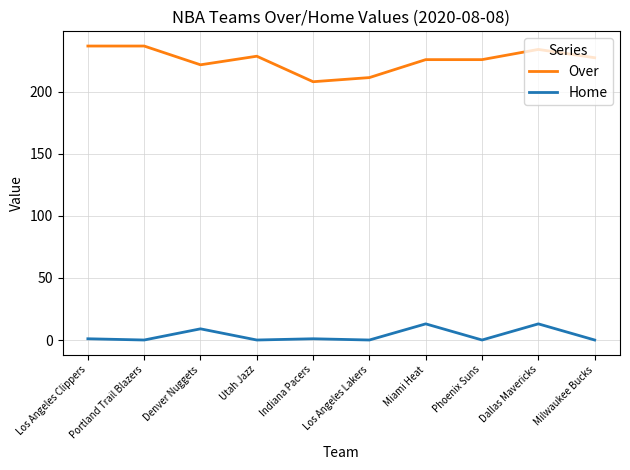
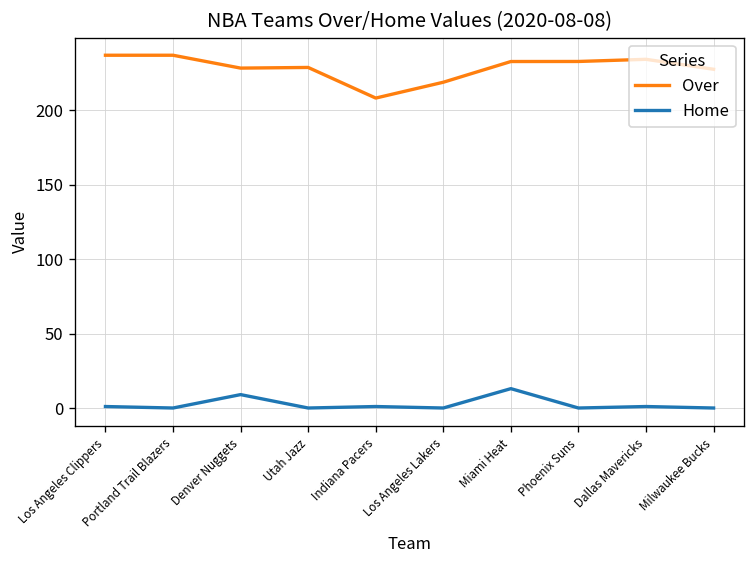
  {
    "Over": {
      "Los Angeles Clippers": 237,
      "Portland Trail Blazers": 237,
-     "Denver Nuggets": 222,
+     "Denver Nuggets": 228,
      "Utah Jazz": 229,
      "Indiana Pacers": 208,
-     "Los Angeles Lakers": 211,
-     "Miami Heat": 226,
-     "Phoenix Suns": 226
+     "Los Angeles Lakers": 219,
+     "Miami Heat": 233,
+     "Phoenix Suns": 233
    },
    "Home": {
      "Los Angeles Clippers": 1,
      "Portland Trail Blazers": 0,
      "Denver Nuggets": 9,
      "Utah Jazz": 0,
      "Indiana Pacers": 1,
      "Los Angeles Lakers": 0,
      "Miami Heat": 13,
      "Phoenix Suns": 0,
-     "Dallas Mavericks": 13,
+     "Dallas Mavericks": 1,
      "Milwaukee Bucks": 0
    }
  }
